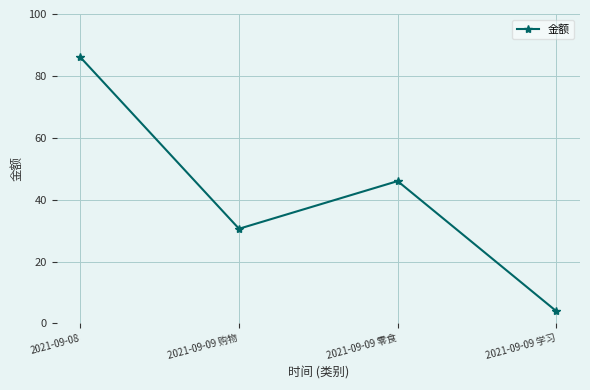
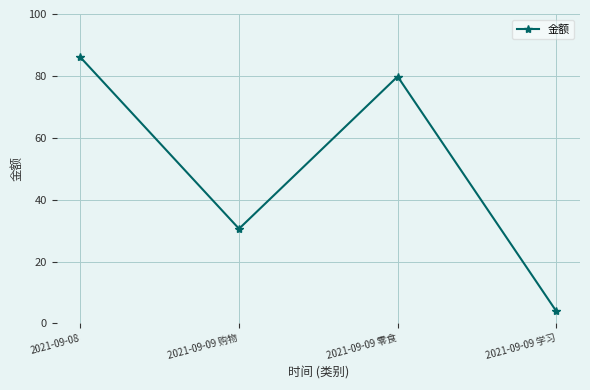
  {
    "2021-09-08": 86,
    "2021-09-09 购物": 31,
-   "2021-09-09 零食": 46,
+   "2021-09-09 零食": 80,
    "2021-09-09 学习": 4
  }
